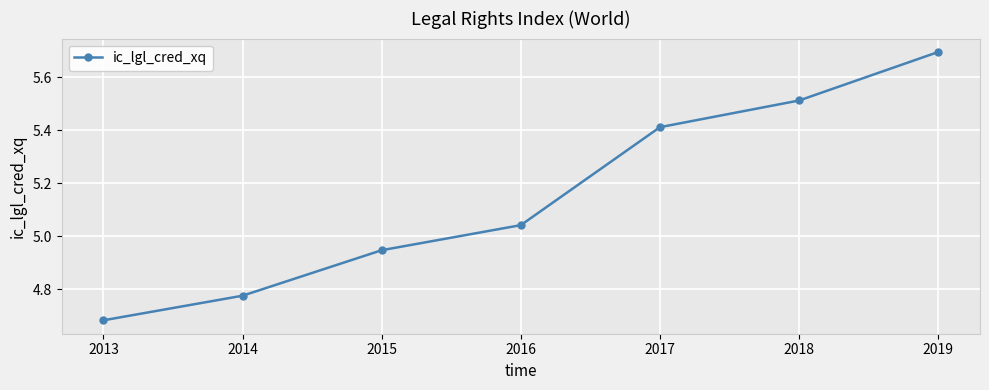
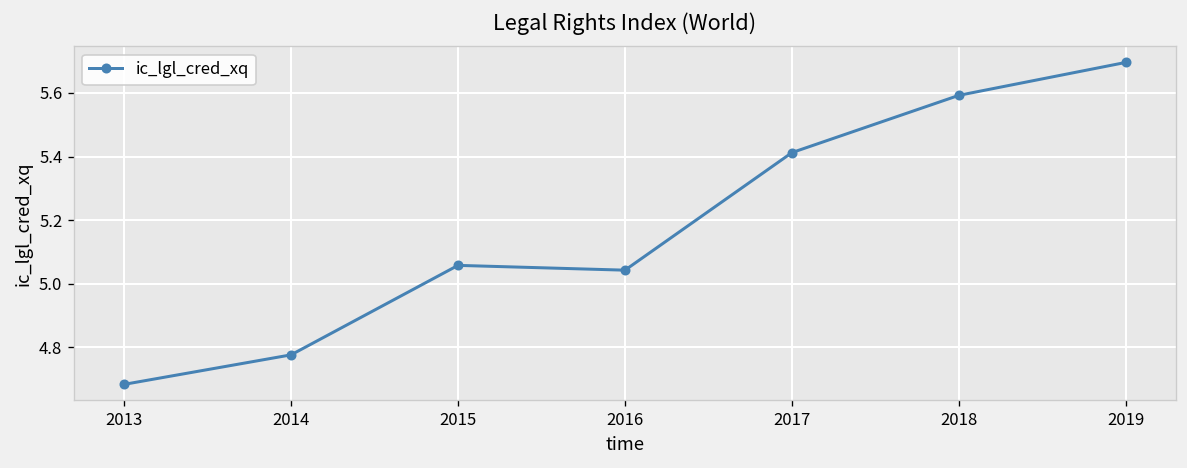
  {
    "2013": 4.68,
    "2014": 4.78,
-   "2015": 4.95,
+   "2015": 5.06,
    "2016": 5.04,
    "2017": 5.41,
-   "2018": 5.51,
+   "2018": 5.59,
    "2019": 5.70
  }
